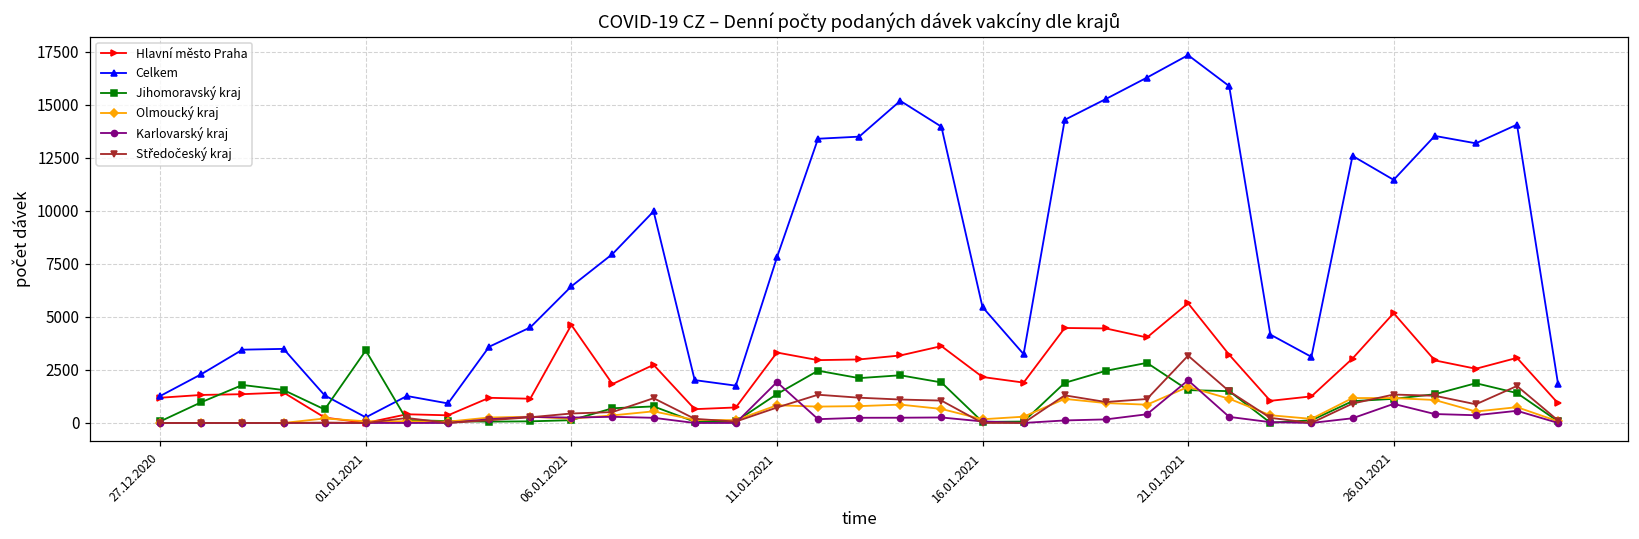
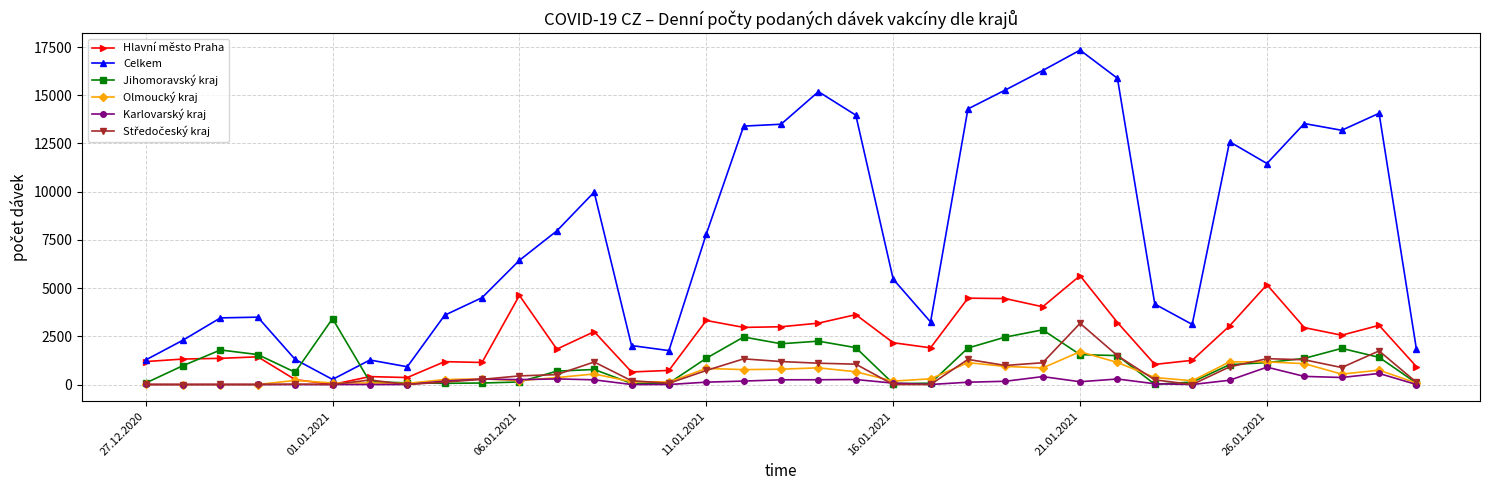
  {
    "Hlavní město Praha": {
      "06.01.2021": 4600,
      "11.01.2021": 3300,
      "16.01.2021": 2200,
      "21.01.2021": 5600,
      "26.01.2021": 5200
    },
    "Celkem": {
      "01.01.2021": 300,
      "06.01.2021": 6400,
      "11.01.2021": 7800,
      "16.01.2021": 5500,
      "21.01.2021": 17300,
      "26.01.2021": 11500
    },
    "Jihomoravský kraj": {
      "01.01.2021": 3400,
      "11.01.2021": 1400,
      "21.01.2021": 1500
    },
    "Olmoucký kraj": {
      "21.01.2021": 1700
    },
    "Karlovarský kraj": {
-     "11.01.2021": 1900,
-     "21.01.2021": 2000,
+     "11.01.2021": 100,
+     "21.01.2021": 100,
      "26.01.2021": 900
    },
    "Středočeský kraj": {
      "06.01.2021": 400,
      "21.01.2021": 3200,
      "26.01.2021": 1300
    }
  }
